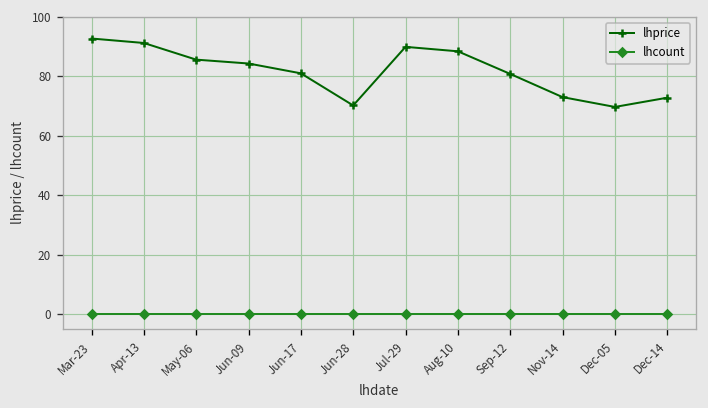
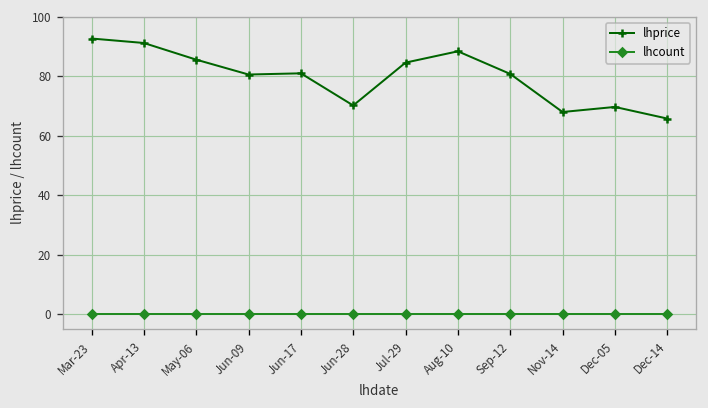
  {
    "lhprice": {
      "Mar-23": 93,
      "Apr-13": 91,
      "May-06": 86,
-     "Jun-09": 84,
+     "Jun-09": 81,
      "Jun-17": 81,
      "Jun-28": 70,
-     "Jul-29": 90,
+     "Jul-29": 85,
      "Aug-10": 88,
      "Sep-12": 81,
-     "Nov-14": 73,
+     "Nov-14": 68,
      "Dec-05": 70,
-     "Dec-14": 73
+     "Dec-14": 66
    },
    "lhcount": {
      "Mar-23": 0,
      "Apr-13": 0,
      "May-06": 0,
      "Jun-09": 0,
      "Jun-17": 0,
      "Jun-28": 0,
      "Jul-29": 0,
      "Aug-10": 0,
      "Sep-12": 0,
      "Nov-14": 0,
      "Dec-05": 0,
      "Dec-14": 0
    }
  }
